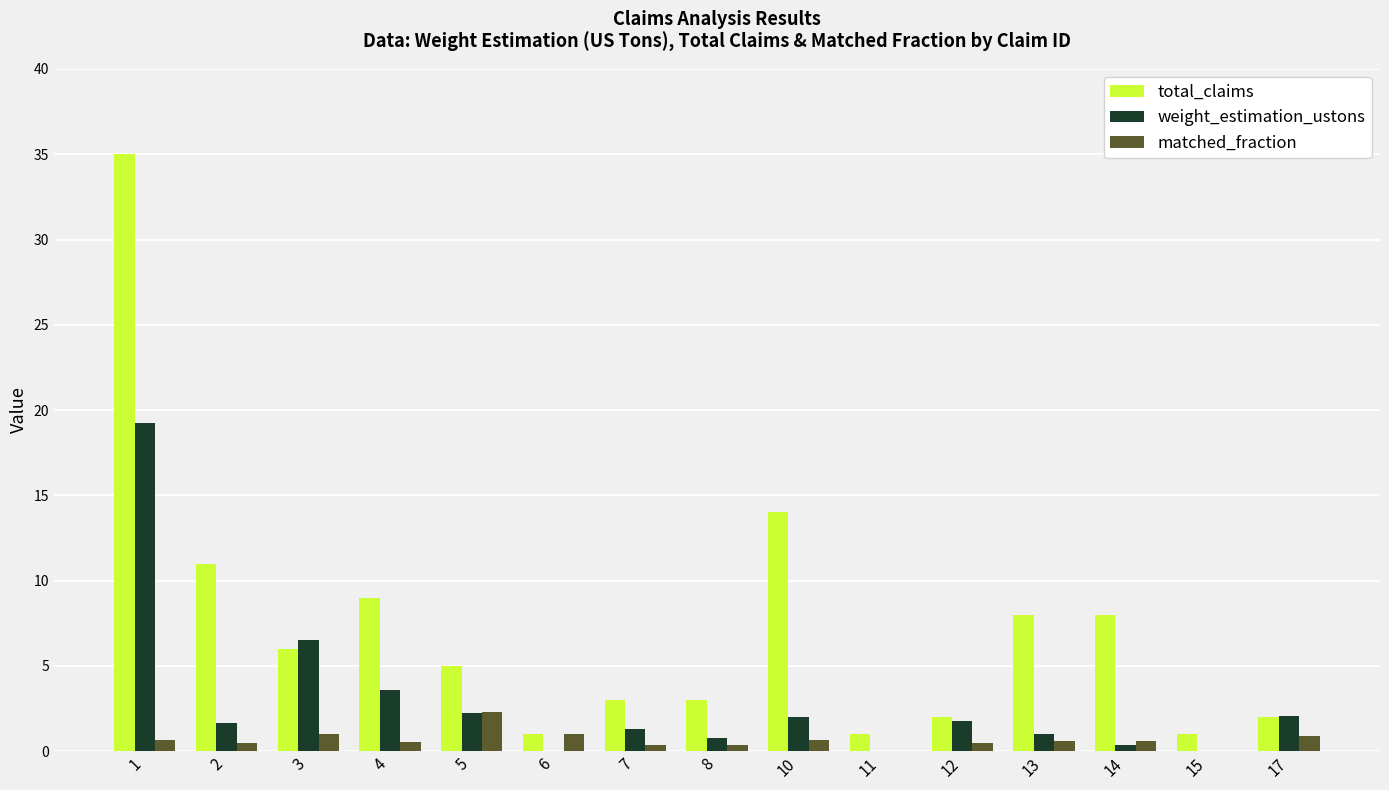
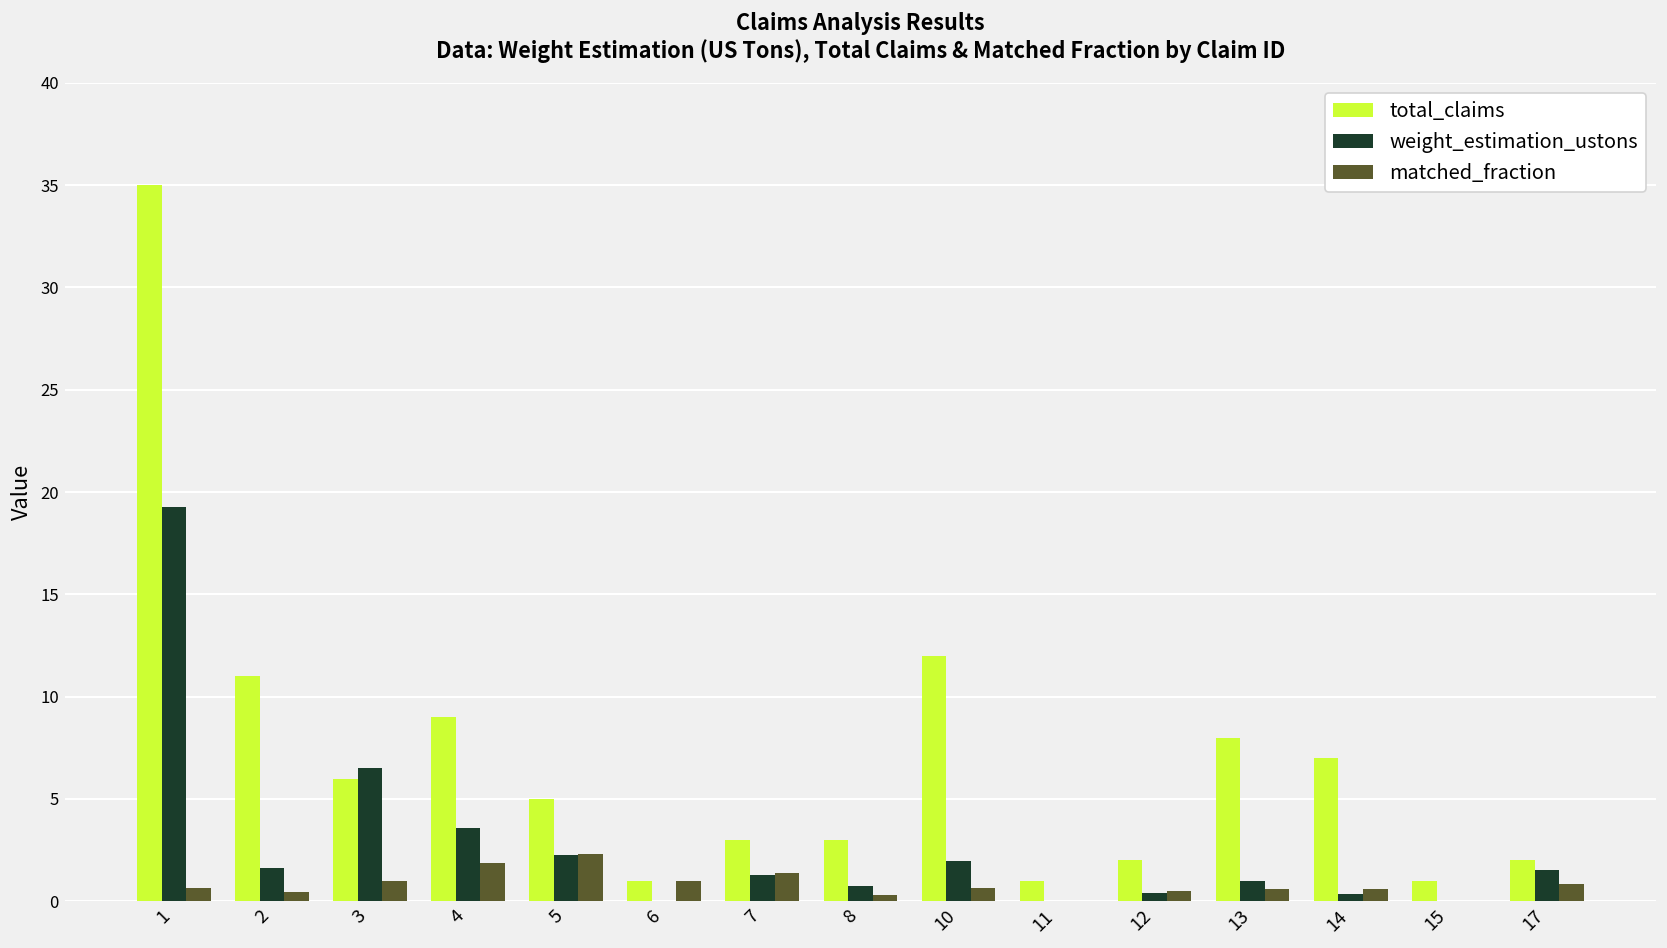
  {
    "total_claims": {
      "1": 35,
      "2": 11,
      "3": 6,
      "4": 9,
      "5": 5,
      "6": 1,
      "7": 3,
      "8": 3,
-     "10": 14,
+     "10": 12,
      "11": 1,
      "12": 2,
      "13": 8,
-     "14": 8,
+     "14": 7,
      "15": 1,
      "17": 2
    },
    "weight_estimation_ustons": {
      "1": 19.3,
      "2": 1.6,
      "3": 6.5,
      "4": 3.6,
      "5": 2.3,
      "7": 1.3,
      "8": 0.8,
      "10": 2.0,
      "11": 0.0,
-     "12": 1.8,
+     "12": 0.4,
      "13": 1.0,
      "14": 0.4,
      "15": 0.0,
-     "17": 2.0
+     "17": 1.5
    },
    "matched_fraction": {
      "1": 0.6,
      "2": 0.5,
      "3": 1.0,
-     "4": 0.6,
+     "4": 1.9,
      "5": 2.3,
      "6": 1.0,
-     "7": 0.3,
+     "7": 1.4,
      "8": 0.3,
      "10": 0.6,
      "11": 0.0,
      "12": 0.5,
      "13": 0.6,
      "14": 0.6,
      "15": 0.0,
      "17": 0.9
    }
  }
